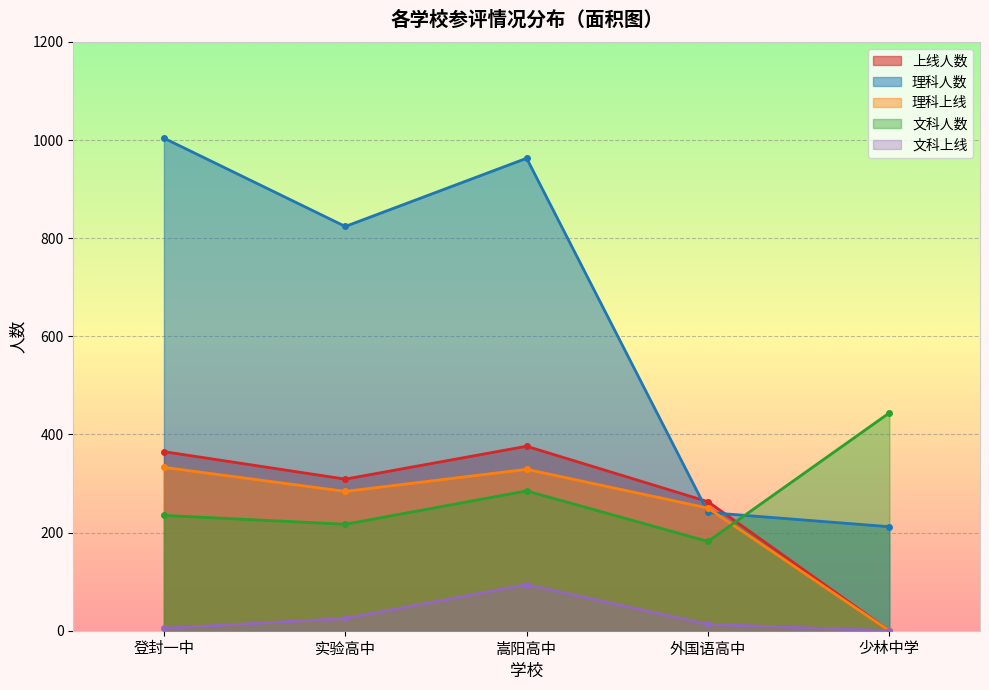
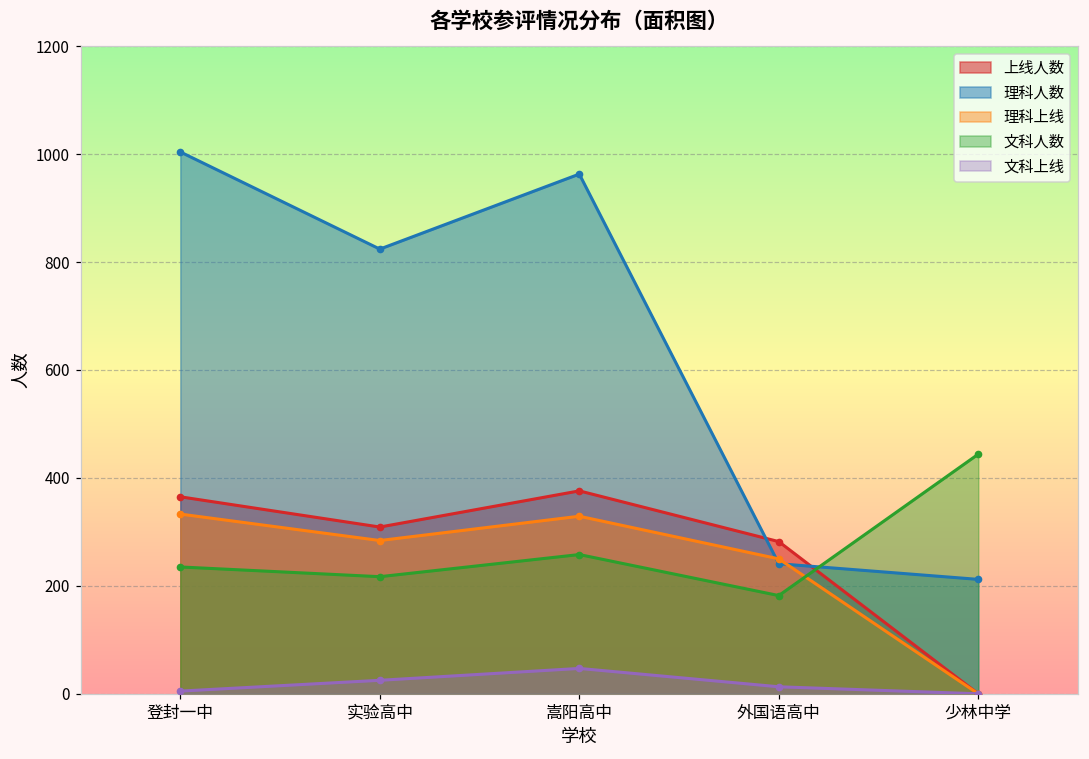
  {
    "上线人数": {
      "登封一中": 370,
      "实验高中": 310,
      "嵩阳高中": 380,
-     "外国语高中": 260
+     "外国语高中": 280
    },
    "理科人数": {
      "登封一中": 1000,
      "实验高中": 820,
      "嵩阳高中": 960,
      "外国语高中": 240,
      "少林中学": 210
    },
    "理科上线": {
      "登封一中": 330,
      "实验高中": 280,
      "嵩阳高中": 330,
      "外国语高中": 250
    },
    "文科人数": {
      "登封一中": 240,
      "实验高中": 220,
-     "嵩阳高中": 290,
+     "嵩阳高中": 260,
      "外国语高中": 180,
      "少林中学": 440
    },
    "文科上线": {
      "登封一中": 10,
      "实验高中": 30,
-     "嵩阳高中": 90,
+     "嵩阳高中": 50,
      "外国语高中": 10
    }
  }
